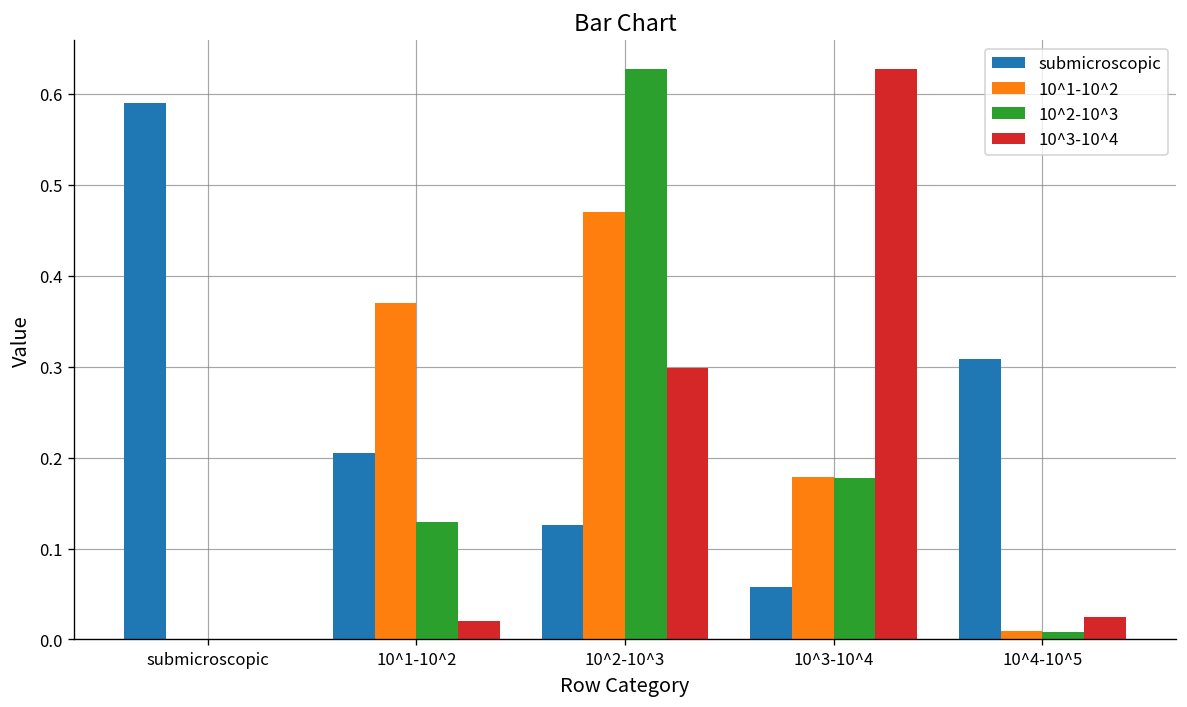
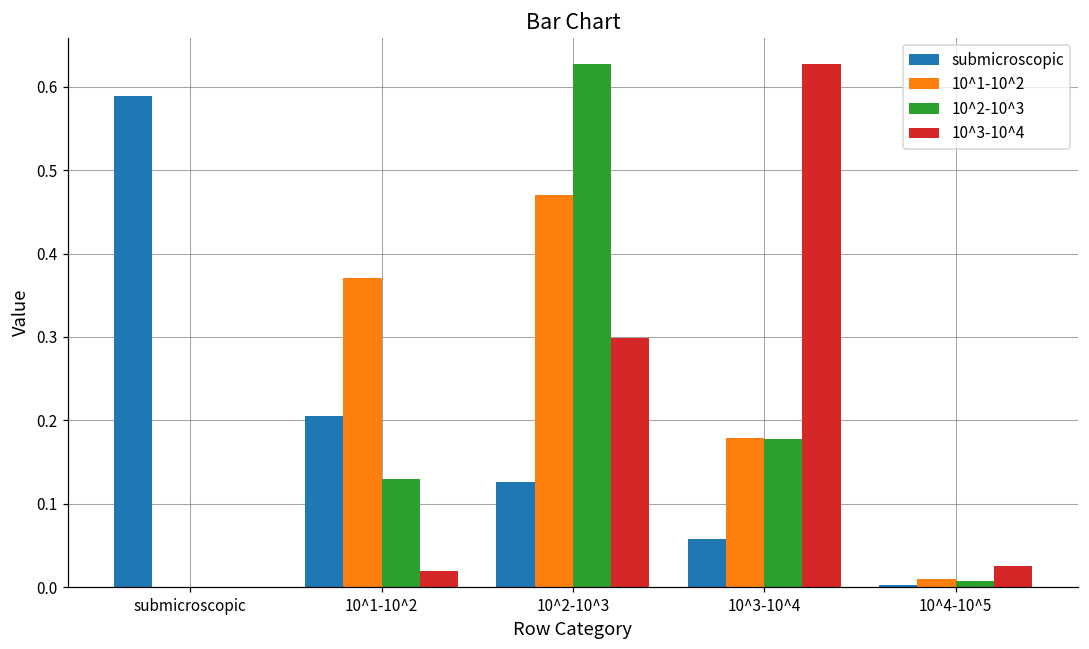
  {
    "submicroscopic": {
      "submicroscopic": 0.59,
      "10^1-10^2": 0.21,
      "10^2-10^3": 0.13,
      "10^3-10^4": 0.06,
-     "10^4-10^5": 0.31
+     "10^4-10^5": 0.00
    },
    "10^1-10^2": {
      "submicroscopic": 0.00,
      "10^1-10^2": 0.37,
      "10^2-10^3": 0.47,
      "10^3-10^4": 0.18,
      "10^4-10^5": 0.01
    },
    "10^2-10^3": {
      "submicroscopic": 0.00,
      "10^1-10^2": 0.13,
      "10^2-10^3": 0.63,
      "10^3-10^4": 0.18,
      "10^4-10^5": 0.01
    },
    "10^3-10^4": {
      "submicroscopic": 0.00,
      "10^1-10^2": 0.02,
      "10^2-10^3": 0.30,
      "10^3-10^4": 0.63,
      "10^4-10^5": 0.02
    }
  }
